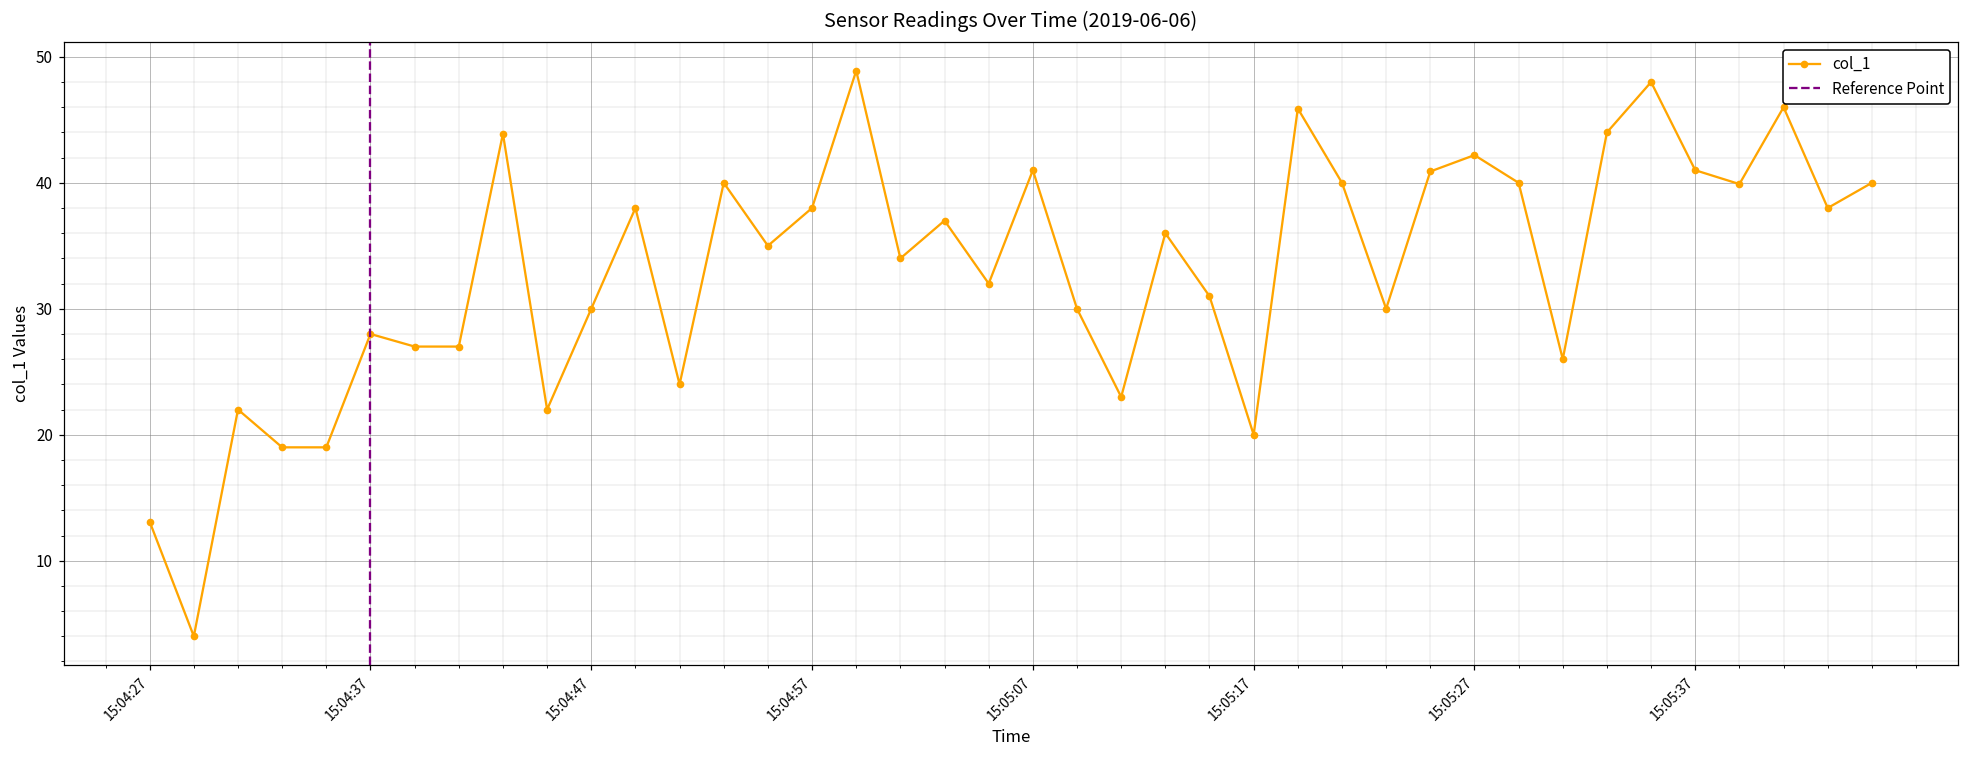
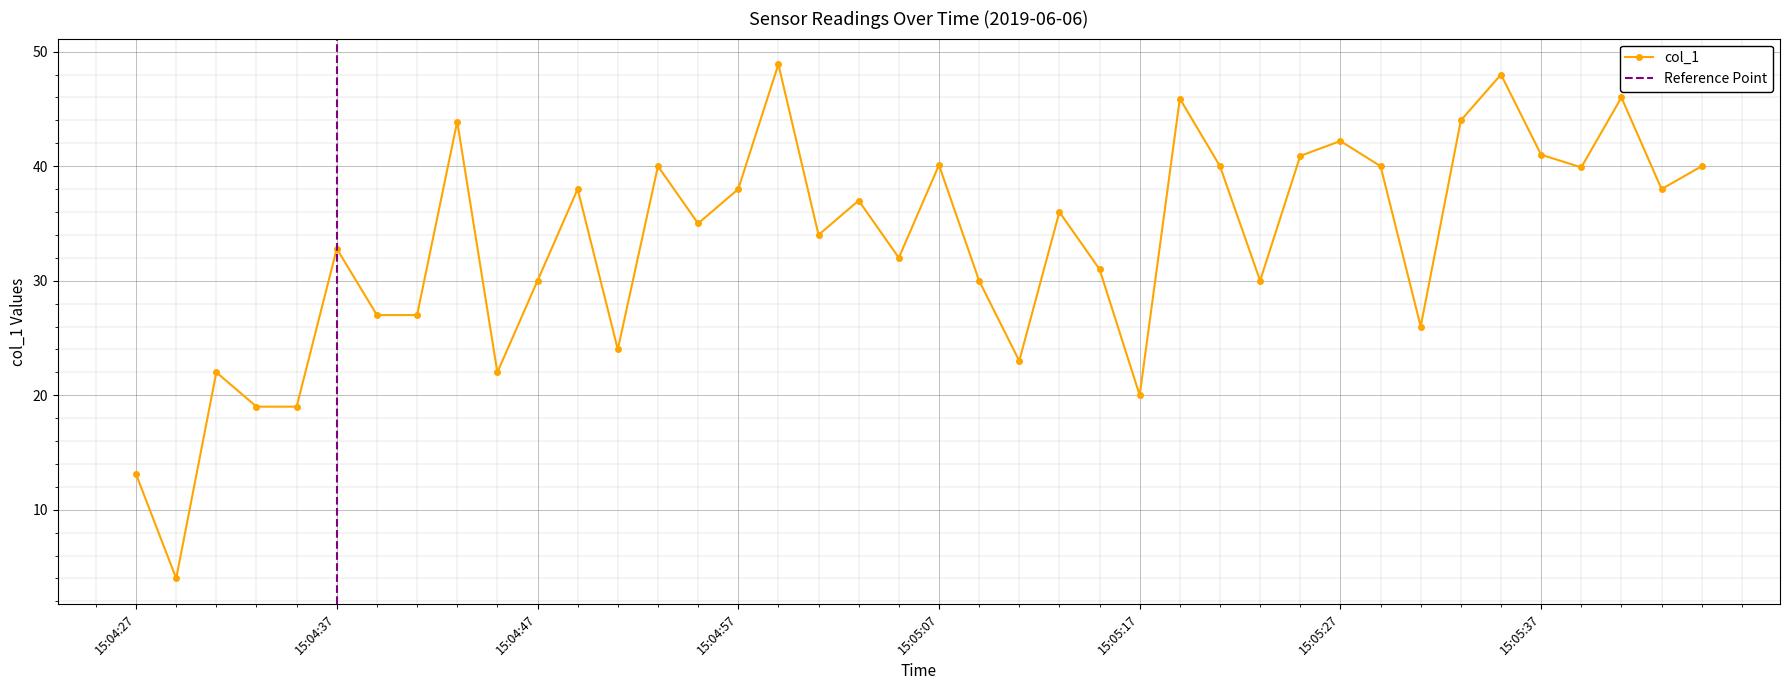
  {
    "15:04:27": 13.1,
-   "15:04:37": 28.0,
+   "15:04:37": 32.8,
    "15:04:47": 30.0,
    "15:04:57": 38.0,
-   "15:05:07": 41.0,
+   "15:05:07": 40.1,
    "15:05:17": 20.0,
    "15:05:27": 42.2,
    "15:05:37": 41.0
  }
